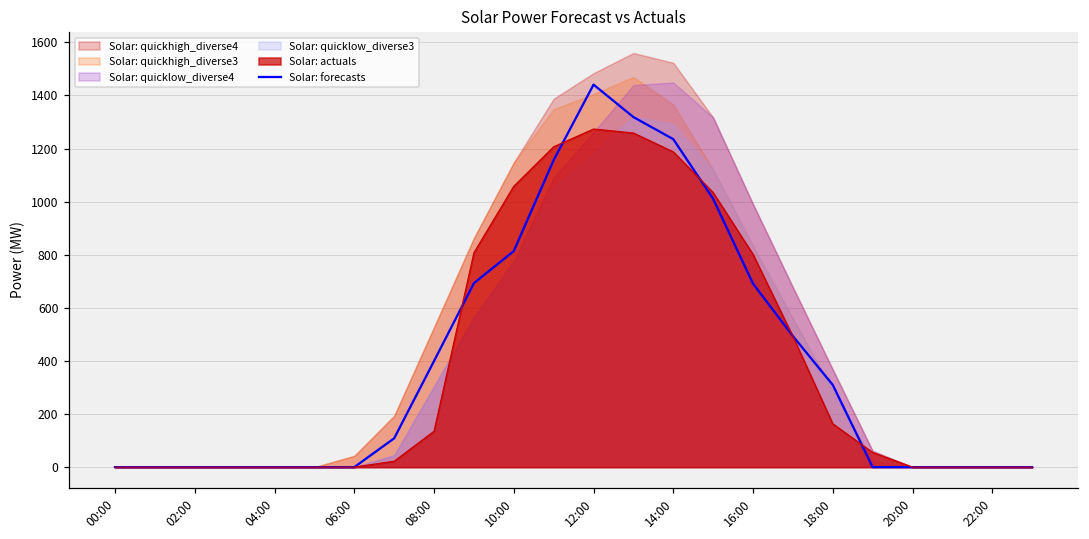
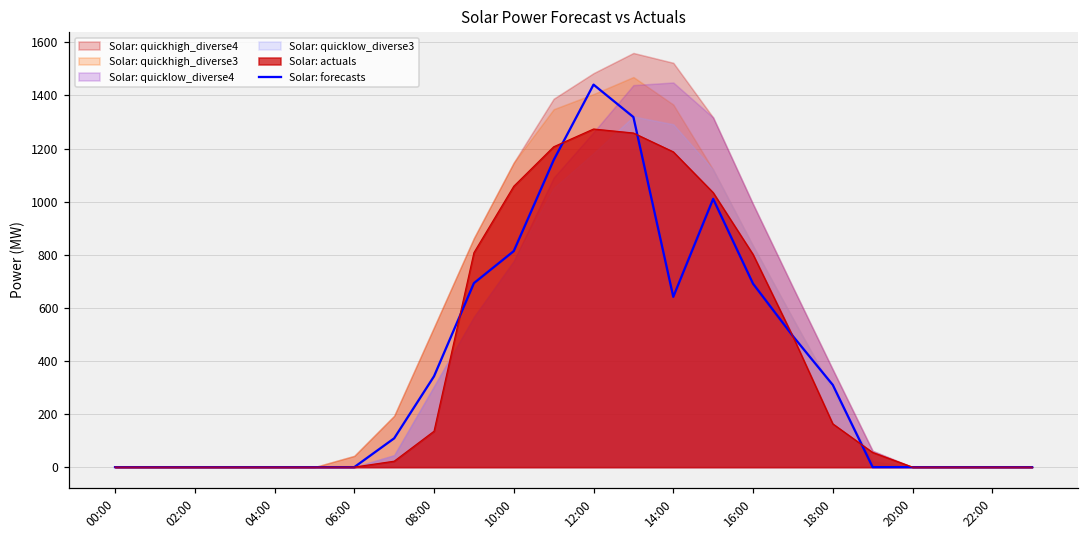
  {
    "Solar: forecasts": {
-     "08:00": 400,
+     "08:00": 340,
      "10:00": 810,
      "12:00": 1440,
-     "14:00": 1240,
+     "14:00": 640,
      "16:00": 690,
      "18:00": 310
    }
  }
